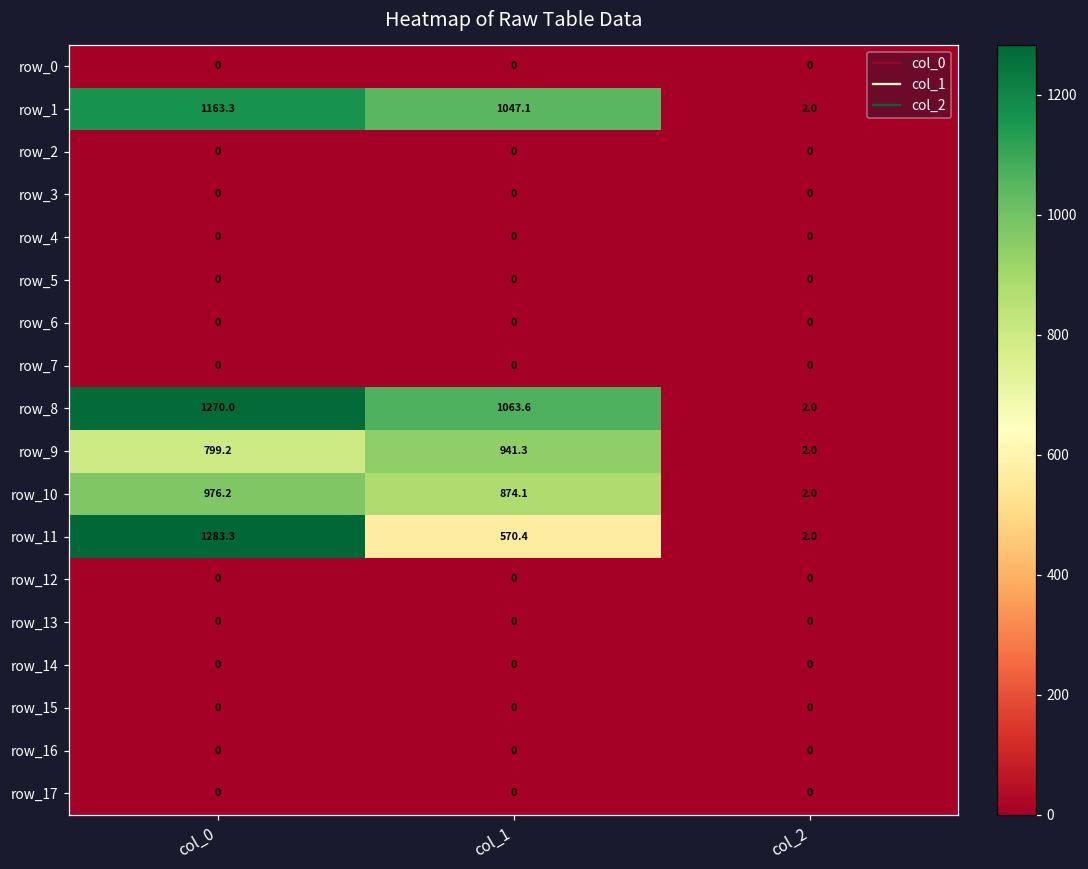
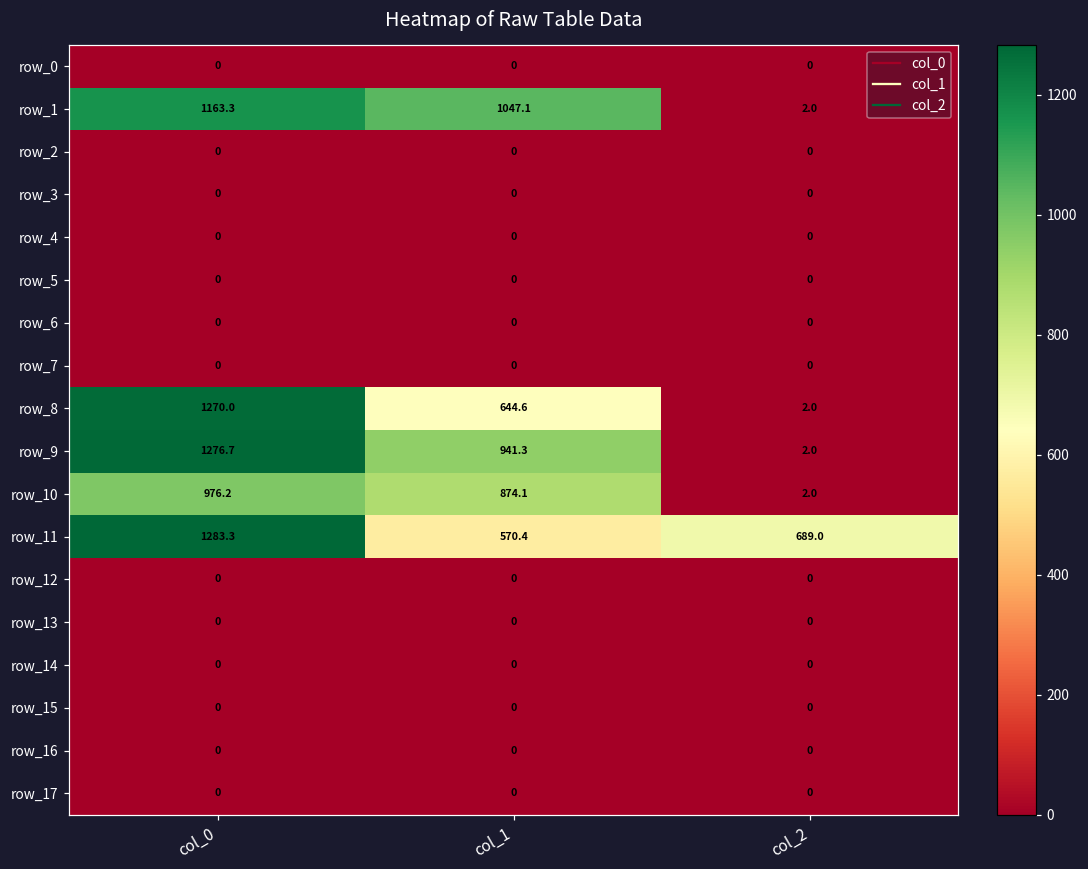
  {
    "row_0": {
      "col_0": 0,
      "col_1": 0,
      "col_2": 0
    },
    "row_1": {
      "col_0": 1163.3,
      "col_1": 1047.1,
      "col_2": 2.0
    },
    "row_2": {
      "col_0": 0,
      "col_1": 0,
      "col_2": 0
    },
    "row_3": {
      "col_0": 0,
      "col_1": 0,
      "col_2": 0
    },
    "row_4": {
      "col_0": 0,
      "col_1": 0,
      "col_2": 0
    },
    "row_5": {
      "col_0": 0,
      "col_1": 0,
      "col_2": 0
    },
    "row_6": {
      "col_0": 0,
      "col_1": 0,
      "col_2": 0
    },
    "row_7": {
      "col_0": 0,
      "col_1": 0,
      "col_2": 0
    },
    "row_8": {
      "col_0": 1270.0,
-     "col_1": 1063.6,
+     "col_1": 644.6,
      "col_2": 2.0
    },
    "row_9": {
-     "col_0": 799.2,
+     "col_0": 1276.7,
      "col_1": 941.3,
      "col_2": 2.0
    },
    "row_10": {
      "col_0": 976.2,
      "col_1": 874.1,
      "col_2": 2.0
    },
    "row_11": {
      "col_0": 1283.3,
      "col_1": 570.4,
-     "col_2": 2.0
+     "col_2": 689.0
    },
    "row_12": {
      "col_0": 0,
      "col_1": 0,
      "col_2": 0
    },
    "row_13": {
      "col_0": 0,
      "col_1": 0,
      "col_2": 0
    },
    "row_14": {
      "col_0": 0,
      "col_1": 0,
      "col_2": 0
    },
    "row_15": {
      "col_0": 0,
      "col_1": 0,
      "col_2": 0
    },
    "row_16": {
      "col_0": 0,
      "col_1": 0,
      "col_2": 0
    },
    "row_17": {
      "col_0": 0,
      "col_1": 0,
      "col_2": 0
    }
  }
